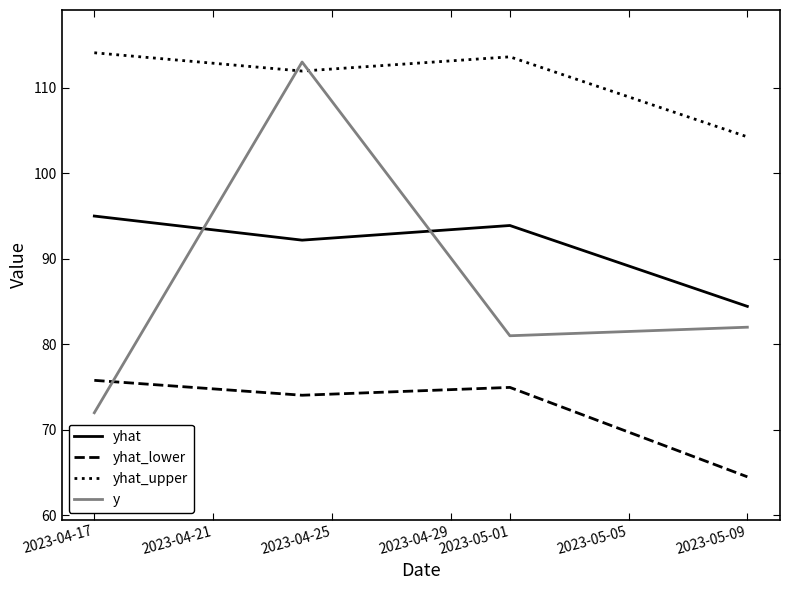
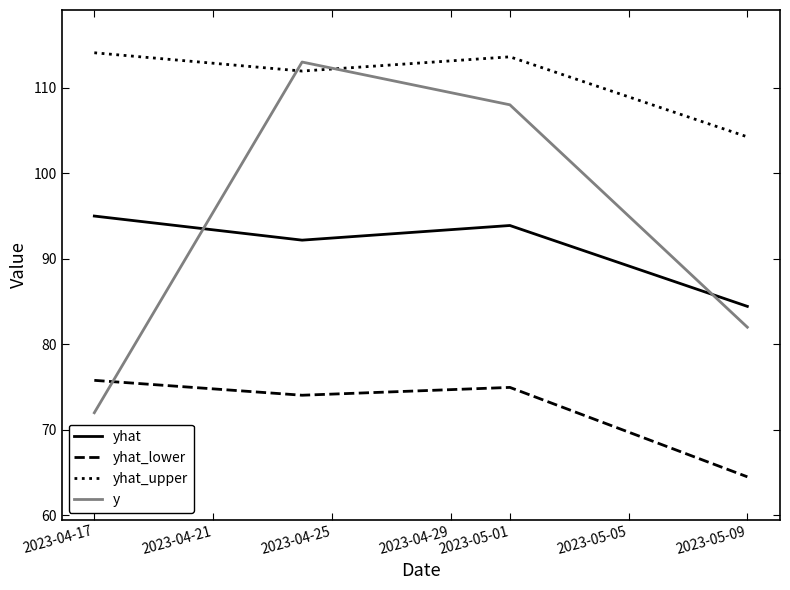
  {
    "y": {
      "2023-04-17": 72,
-     "2023-05-01": 81,
+     "2023-05-01": 108,
      "2023-05-09": 82
    }
  }
